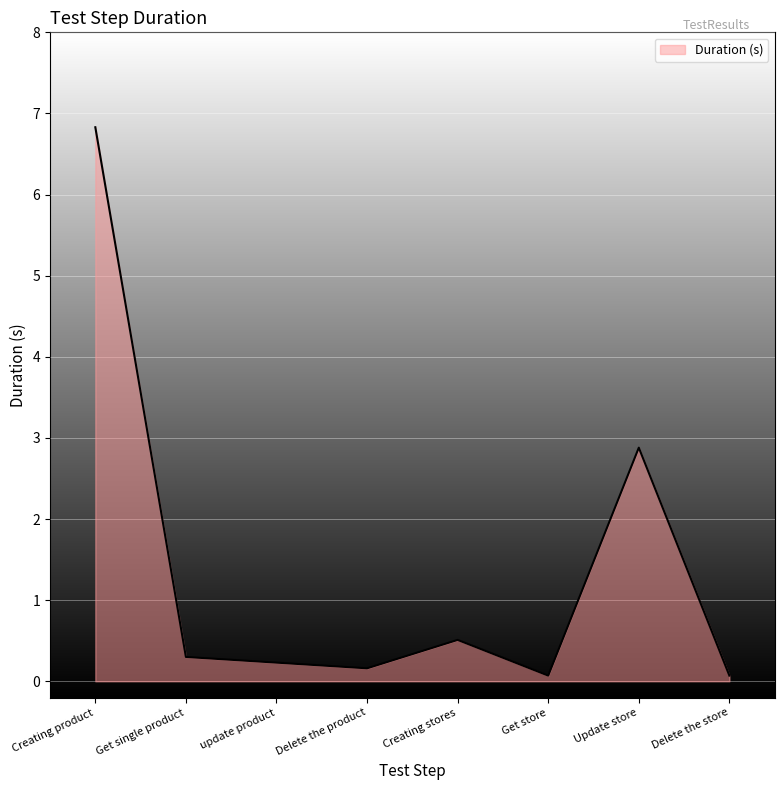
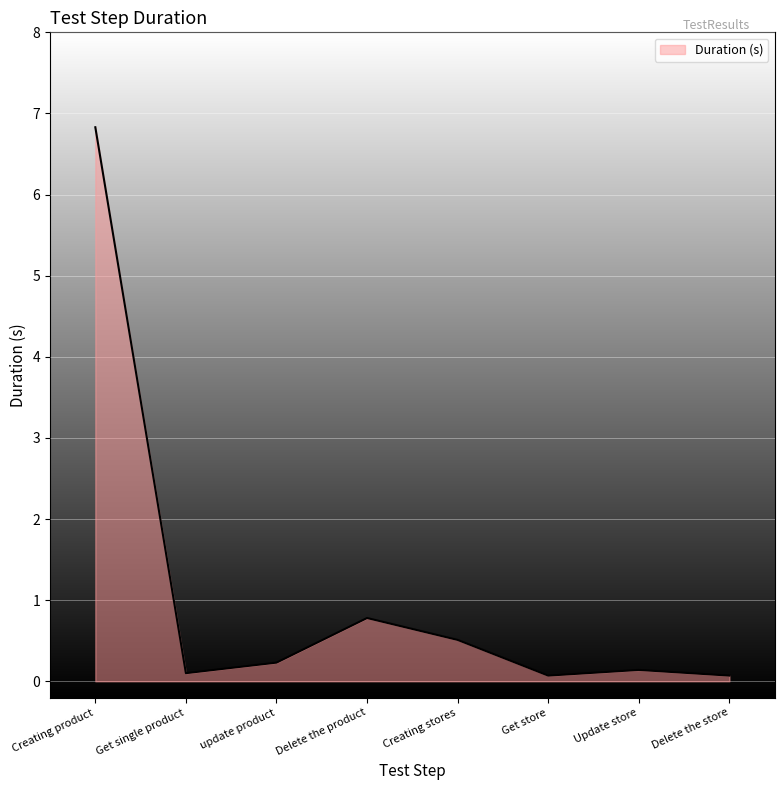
  {
    "Creating product": 6.8,
-   "Get single product": 0.3,
+   "Get single product": 0.1,
    "update product": 0.2,
-   "Delete the product": 0.2,
+   "Delete the product": 0.8,
    "Creating stores": 0.5,
    "Get store": 0.1,
-   "Update store": 2.9,
+   "Update store": 0.1,
    "Delete the store": 0.1
  }
